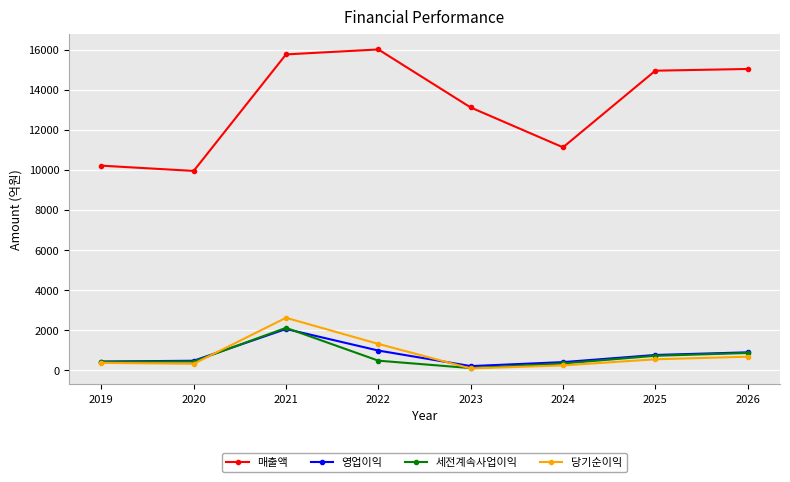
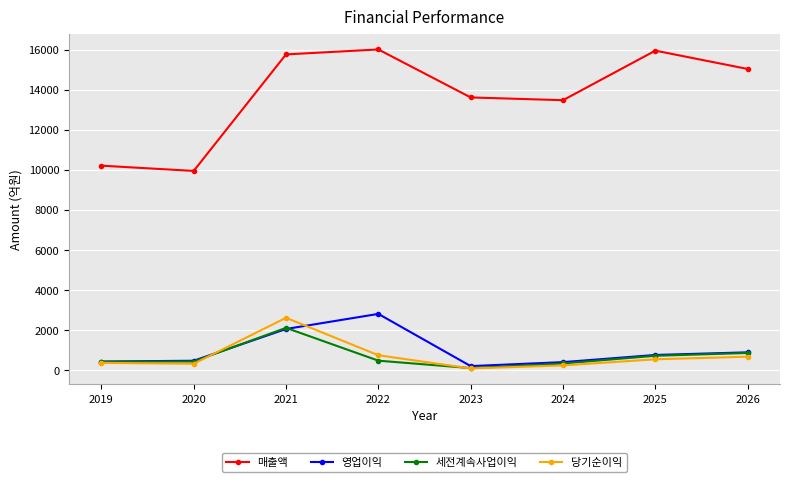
  {
    "매출액": {
      "2019": 10200,
      "2020": 9900,
      "2021": 15800,
      "2022": 16000,
-     "2023": 13100,
-     "2024": 11100,
-     "2025": 15000,
+     "2023": 13600,
+     "2024": 13500,
+     "2025": 16000,
      "2026": 15000
    },
    "영업이익": {
-     "2022": 1000
+     "2022": 2800
    },
    "세전계속사업이익": {
      "2022": 500
    },
    "당기순이익": {
      "2021": 2600,
-     "2022": 1300,
+     "2022": 700,
      "2025": 500,
      "2026": 700
    }
  }
